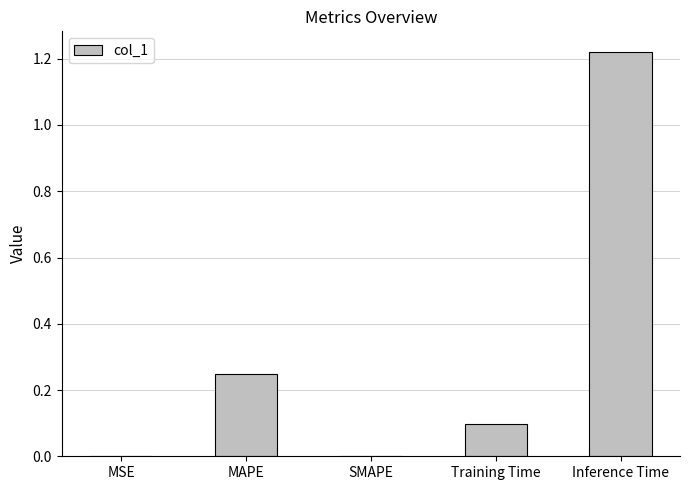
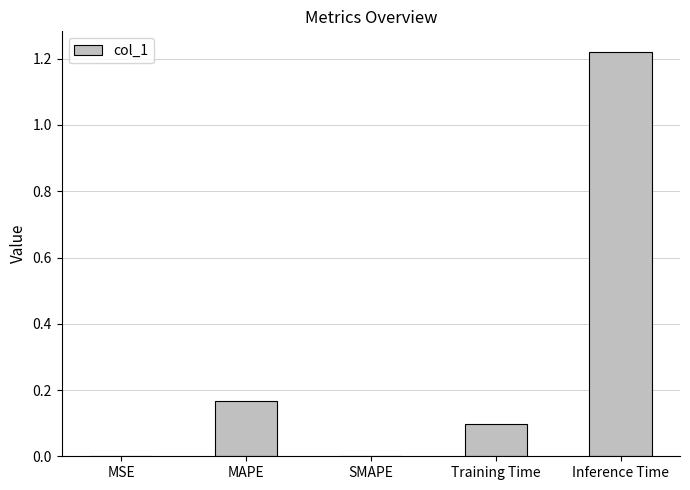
  {
-   "MAPE": 0.25,
+   "MAPE": 0.17,
    "SMAPE": 0.00,
    "Training Time": 0.10,
    "Inference Time": 1.22
  }
